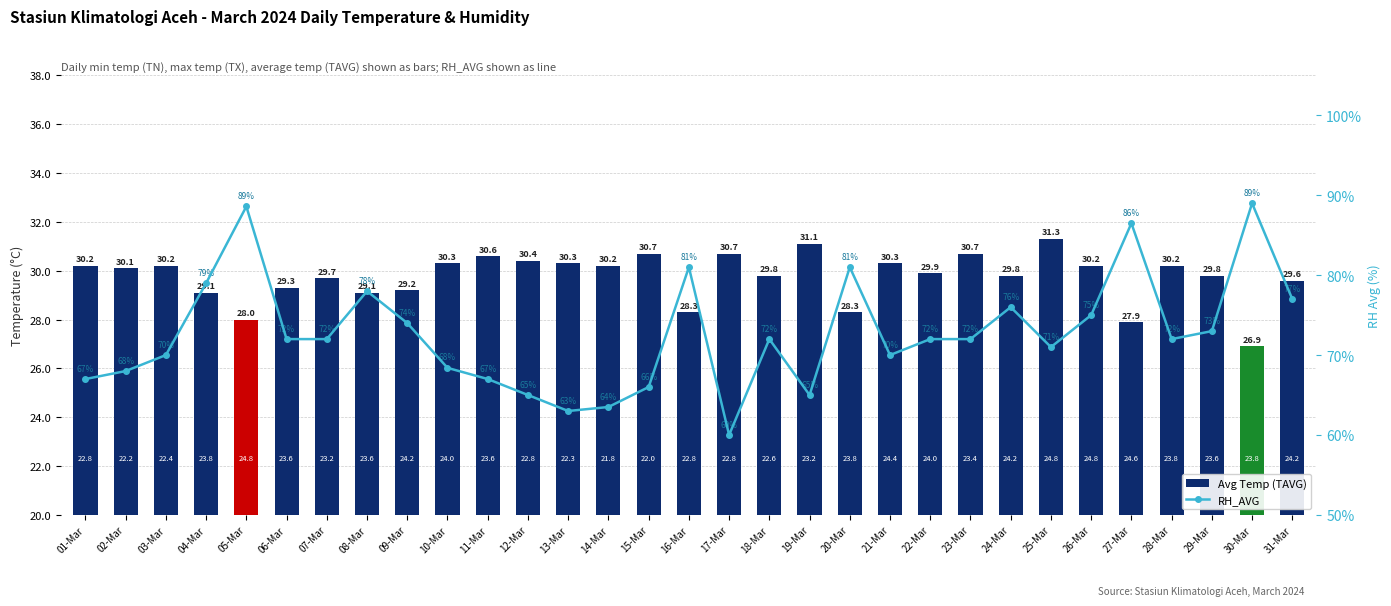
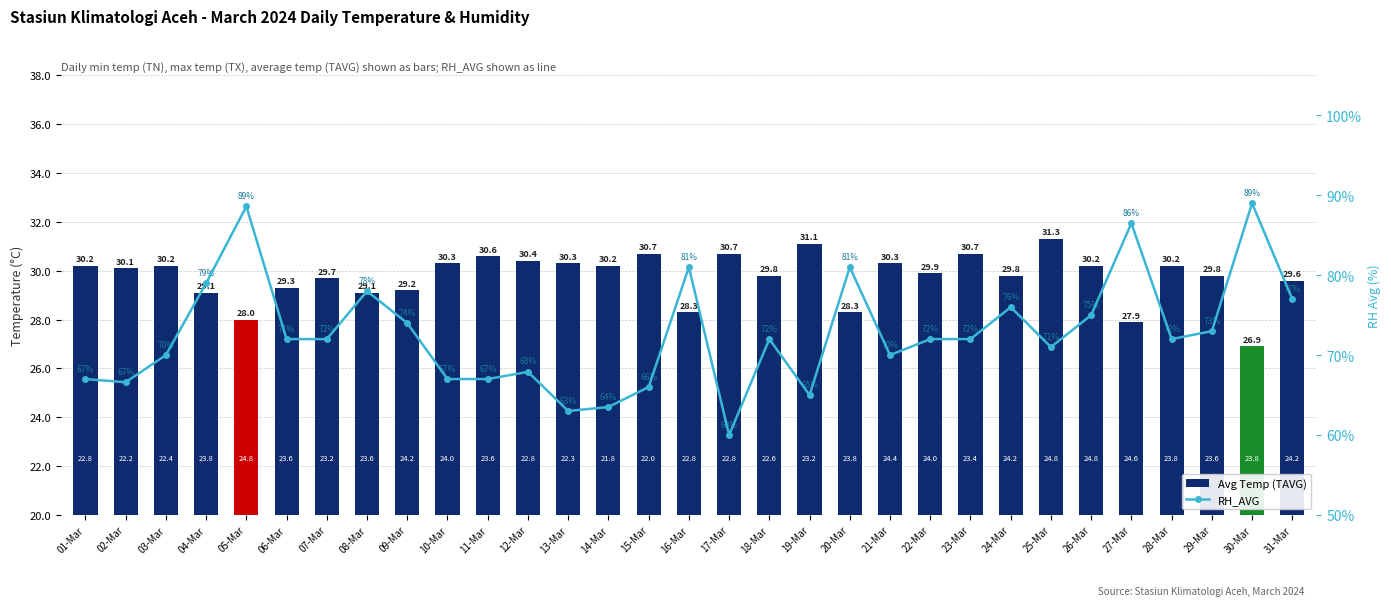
  {
    "Avg Temp (TAVG)": {
      "01-Mar": "30.2",
      "02-Mar": "30.1",
      "03-Mar": "30.2",
      "05-Mar": "28.0",
      "06-Mar": "29.3",
      "07-Mar": "29.7",
      "09-Mar": "29.2",
      "10-Mar": "30.3",
      "11-Mar": "30.6",
      "12-Mar": "30.4",
      "13-Mar": "30.3",
      "14-Mar": "30.2",
      "15-Mar": "30.7",
      "16-Mar": "28.3",
      "17-Mar": "30.7",
      "18-Mar": "29.8",
      "19-Mar": "31.1",
      "20-Mar": "28.3",
      "21-Mar": "30.3",
      "22-Mar": "29.9",
      "23-Mar": "30.7",
      "24-Mar": "29.8",
      "25-Mar": "31.3",
      "26-Mar": "30.2",
      "27-Mar": "27.9",
      "28-Mar": "30.2",
      "29-Mar": "29.8",
      "30-Mar": "26.9",
      "31-Mar": "29.6"
    },
    "RH_AVG": {
      "01-Mar": "67%",
-     "02-Mar": "68%",
+     "02-Mar": "67%",
      "03-Mar": "70%",
      "04-Mar": "79%",
      "05-Mar": "89%",
      "06-Mar": "72%",
      "07-Mar": "72%",
      "09-Mar": "74%",
-     "10-Mar": "68%",
+     "10-Mar": "67%",
      "11-Mar": "67%",
-     "12-Mar": "65%",
+     "12-Mar": "68%",
      "13-Mar": "63%",
      "14-Mar": "64%",
      "15-Mar": "66%",
      "16-Mar": "81%",
      "17-Mar": "60%",
      "18-Mar": "72%",
      "19-Mar": "65%",
      "20-Mar": "81%",
      "21-Mar": "70%",
      "22-Mar": "72%",
      "23-Mar": "72%",
      "24-Mar": "76%",
      "25-Mar": "71%",
      "26-Mar": "75%",
      "27-Mar": "86%",
      "28-Mar": "72%",
      "29-Mar": "73%",
      "30-Mar": "89%",
      "31-Mar": "77%"
    }
  }
